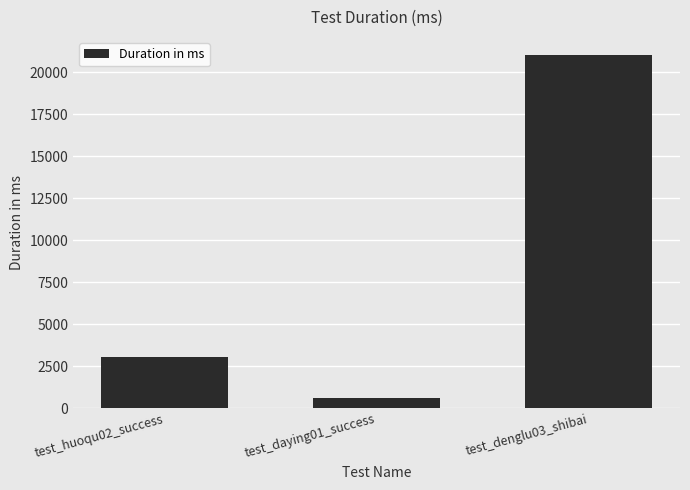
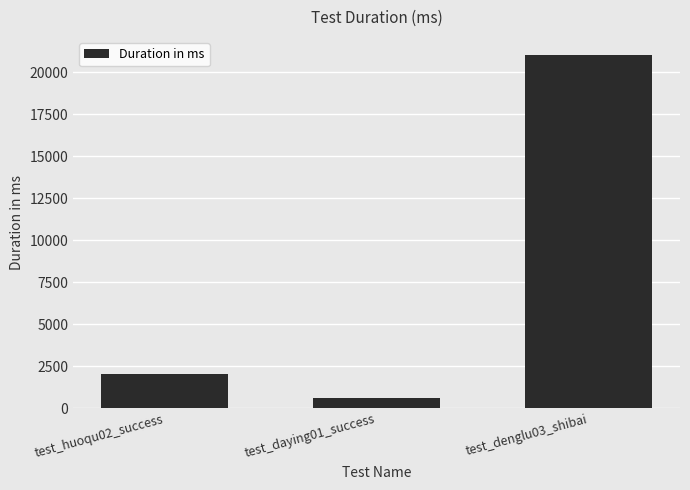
  {
-   "test_huoqu02_success": 3100,
+   "test_huoqu02_success": 2000,
    "test_daying01_success": 600,
    "test_denglu03_shibai": 21100
  }
